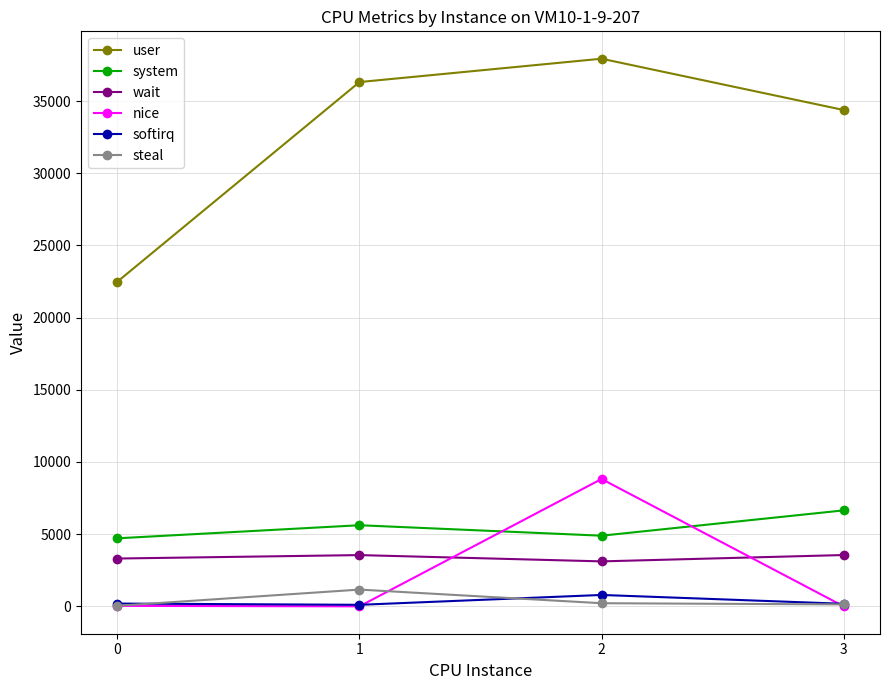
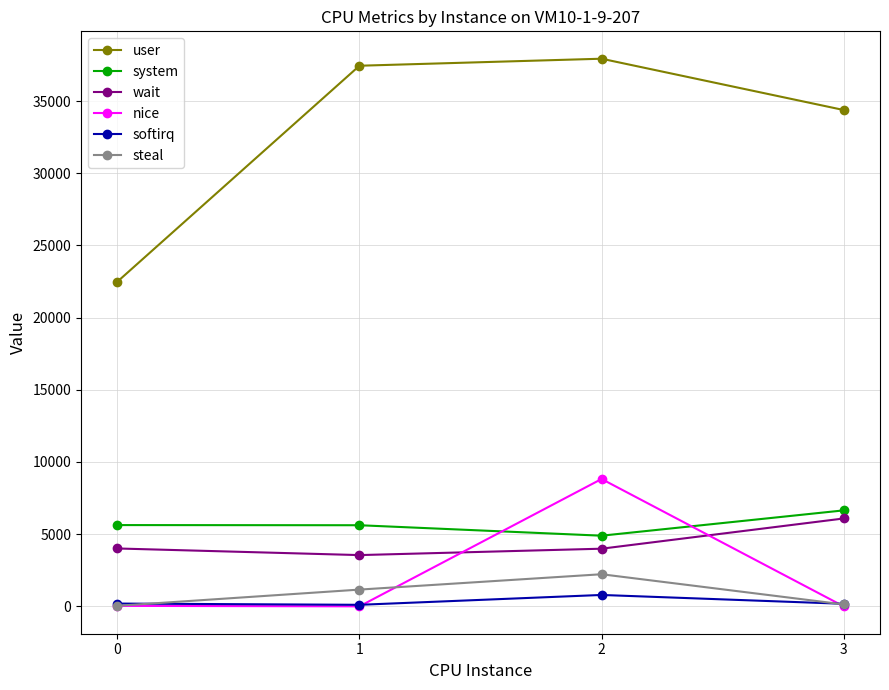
  {
    "user": {
      "0": 22500,
-     "1": 36300,
+     "1": 37400,
      "2": 37900,
      "3": 34400
    },
    "system": {
-     "0": 4700,
+     "0": 5600,
      "1": 5600,
      "2": 4900,
      "3": 6600
    },
    "wait": {
-     "0": 3300,
+     "0": 4000,
      "1": 3500,
-     "2": 3100,
-     "3": 3600
+     "2": 4000,
+     "3": 6100
    },
    "nice": {
      "2": 8800
    },
    "softirq": {
      "2": 800
    },
    "steal": {
      "1": 1200,
-     "2": 200
+     "2": 2200
    }
  }
